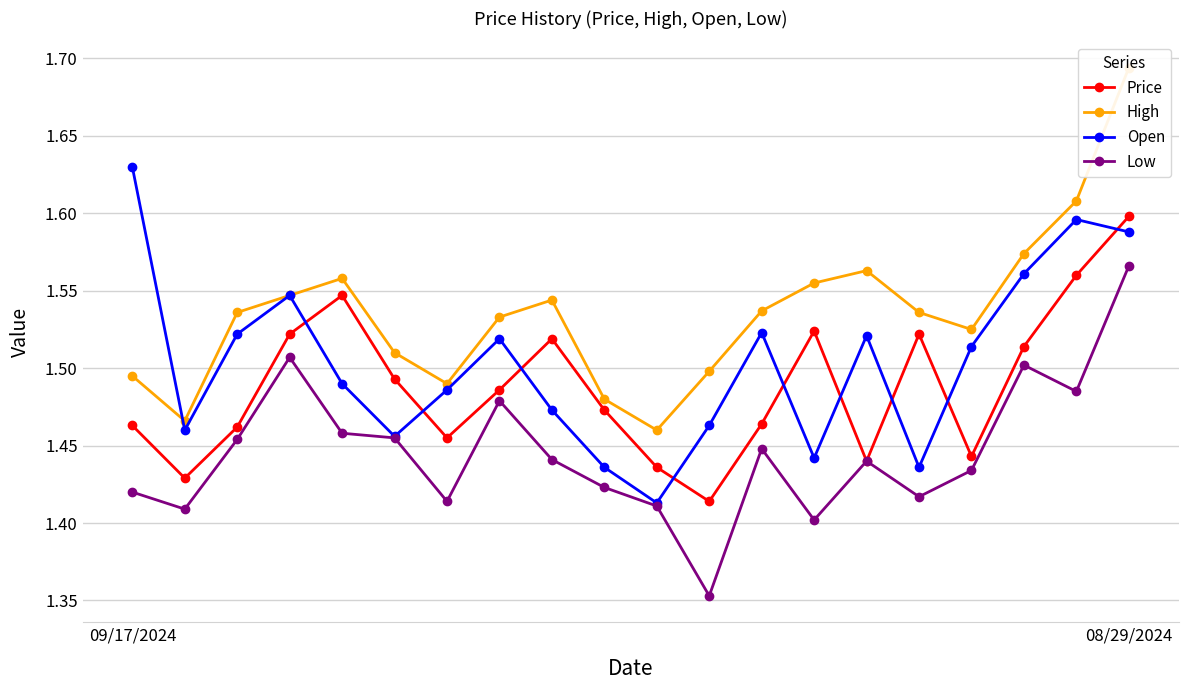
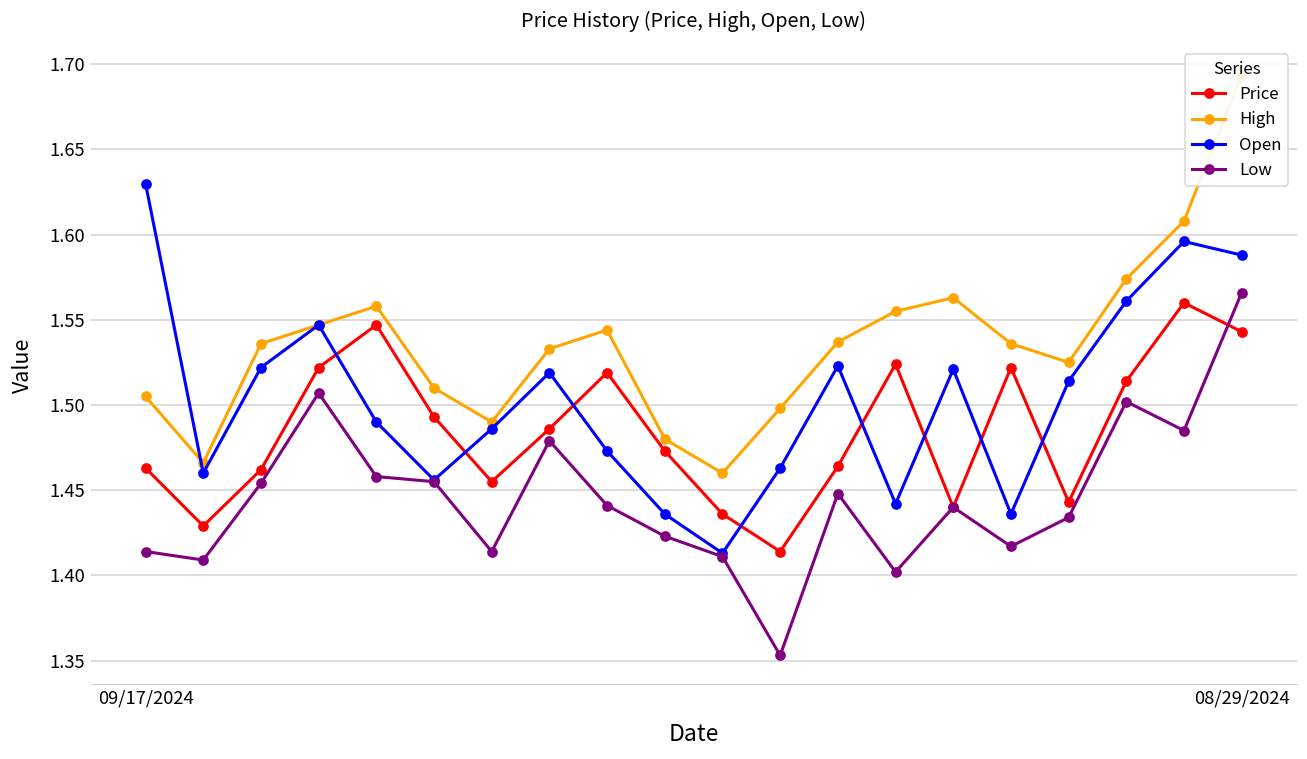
  {
    "Price": {
      "09/17/2024": 1.463,
-     "08/29/2024": 1.598
+     "08/29/2024": 1.543
    },
    "High": {
-     "09/17/2024": 1.495
+     "09/17/2024": 1.505
    },
    "Open": {
      "09/17/2024": 1.630,
      "08/29/2024": 1.588
    },
    "Low": {
-     "09/17/2024": 1.420,
+     "09/17/2024": 1.414,
      "08/29/2024": 1.566
    }
  }
